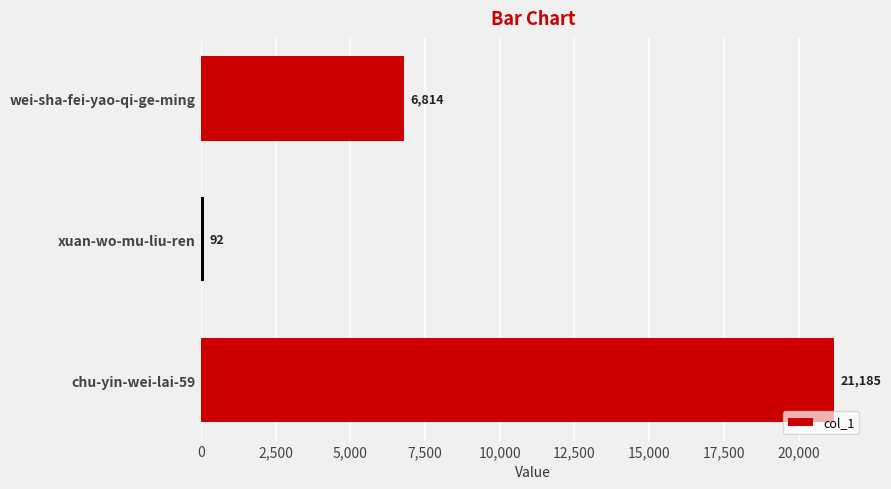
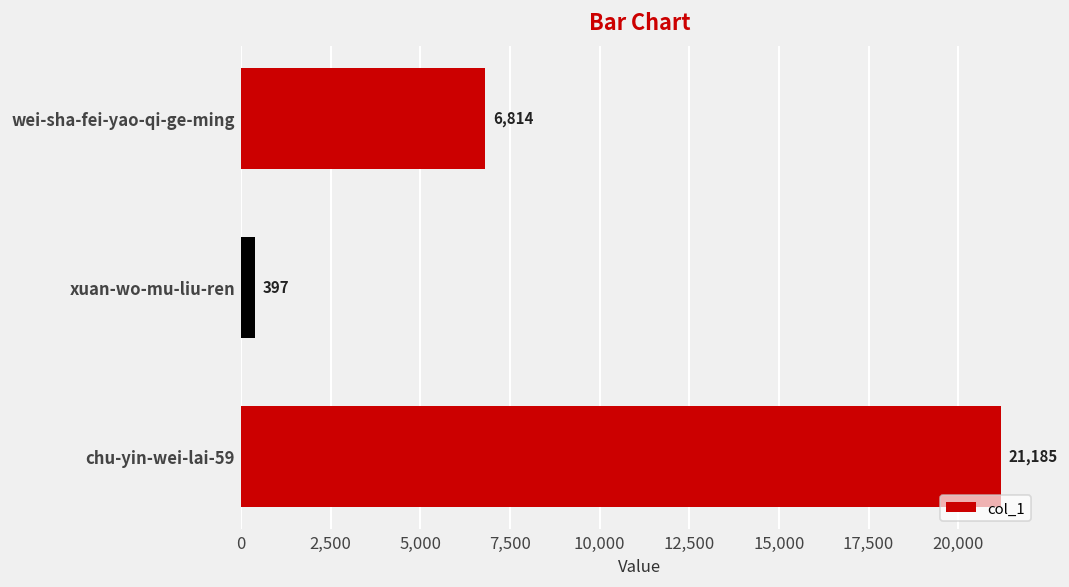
  {
    "wei-sha-fei-yao-qi-ge-ming": "6,814",
-   "xuan-wo-mu-liu-ren": "92",
+   "xuan-wo-mu-liu-ren": "397",
    "chu-yin-wei-lai-59": "21,185"
  }
